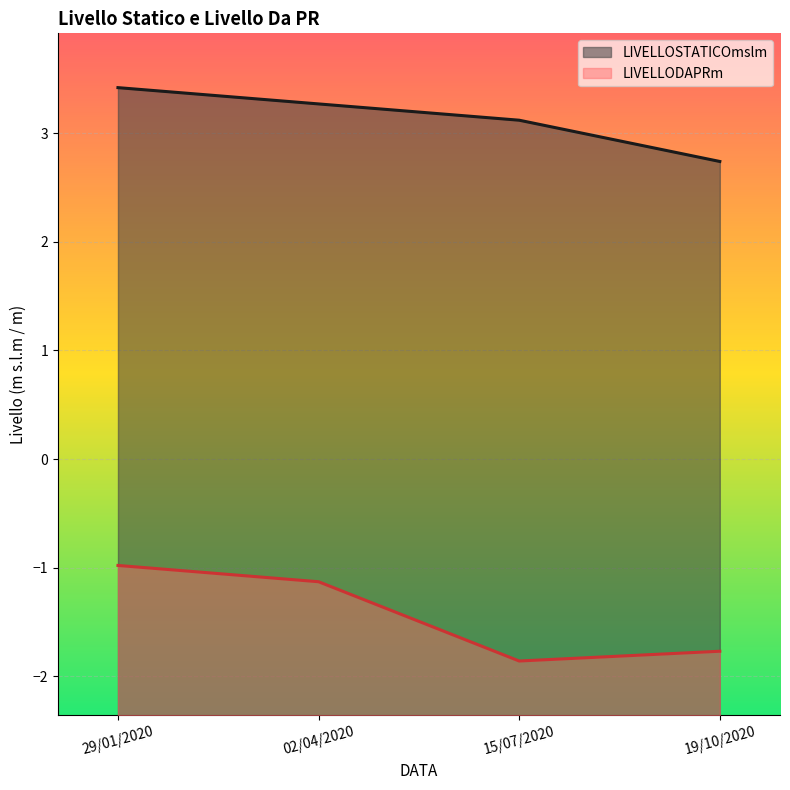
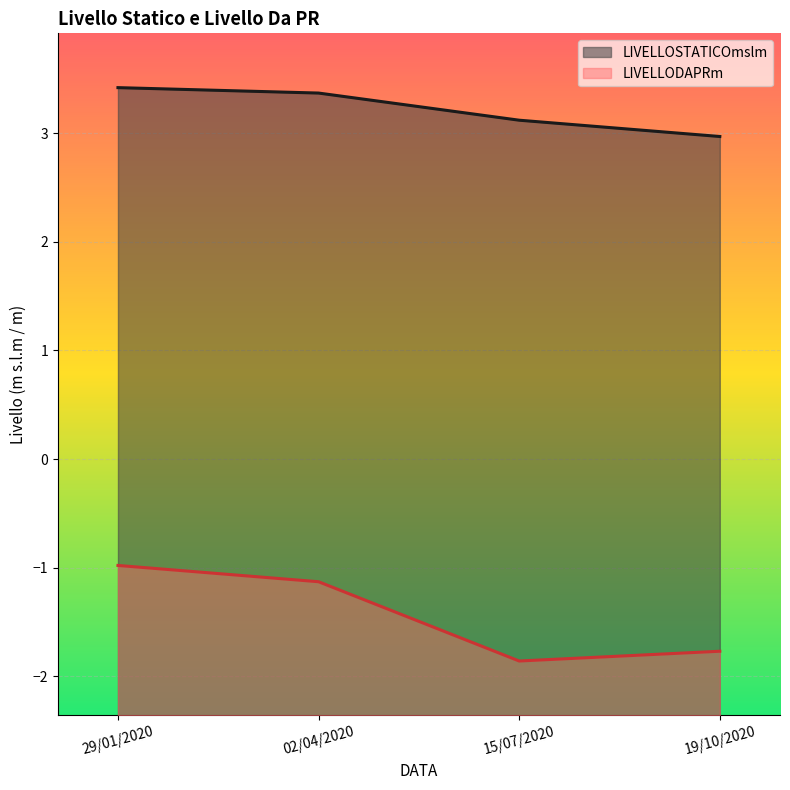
  {
    "LIVELLOSTATICOmslm": {
      "29/01/2020": 3.42,
-     "02/04/2020": 3.27,
+     "02/04/2020": 3.37,
      "15/07/2020": 3.12,
-     "19/10/2020": 2.74
+     "19/10/2020": 2.97
    },
    "LIVELLODAPRm": {
      "29/01/2020": -0.98,
      "02/04/2020": -1.13,
      "15/07/2020": -1.86,
      "19/10/2020": -1.77
    }
  }
